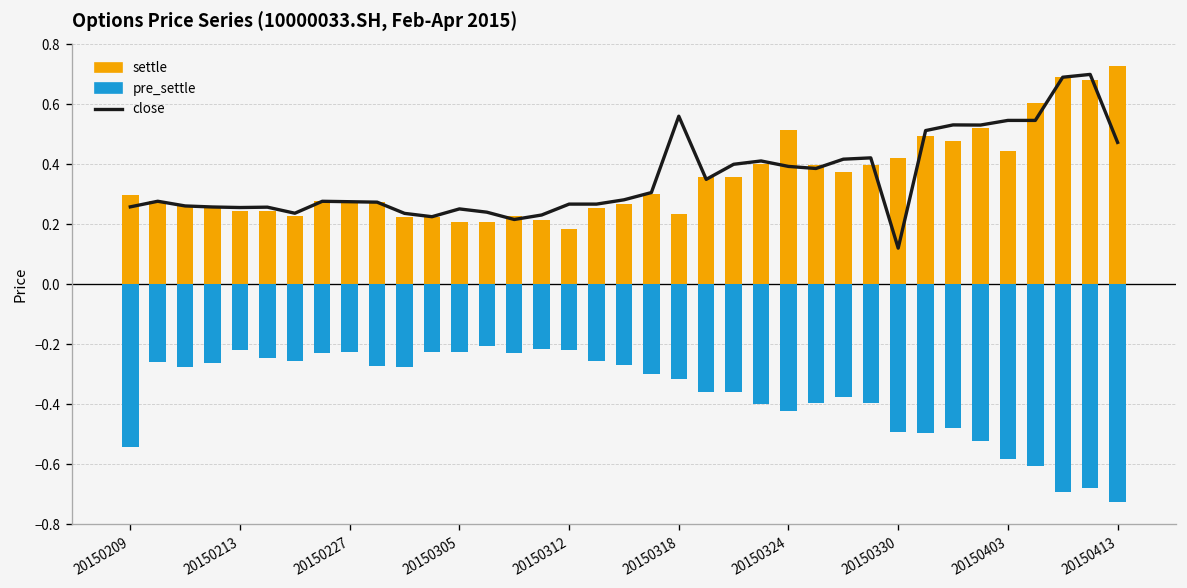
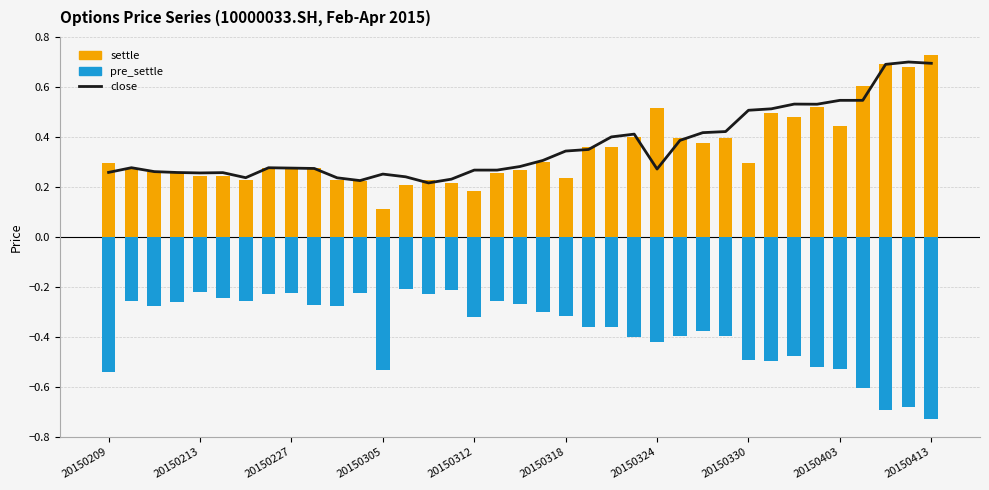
  {
    "close": {
      "20150209": 0.26,
      "20150213": 0.26,
      "20150227": 0.28,
      "20150305": 0.25,
      "20150312": 0.27,
-     "20150318": 0.56,
-     "20150324": 0.39,
-     "20150330": 0.12,
+     "20150318": 0.34,
+     "20150324": 0.27,
+     "20150330": 0.51,
      "20150403": 0.55,
-     "20150413": 0.47
+     "20150413": 0.69
    },
    "settle": {
      "20150209": 0.30,
      "20150213": 0.25,
      "20150227": 0.27,
-     "20150305": 0.21,
+     "20150305": 0.11,
      "20150312": 0.18,
      "20150318": 0.23,
      "20150324": 0.52,
-     "20150330": 0.42,
+     "20150330": 0.30,
      "20150403": 0.44,
      "20150413": 0.73
    },
    "pre_settle": {
      "20150209": -0.54,
      "20150213": -0.22,
      "20150227": -0.22,
-     "20150305": -0.23,
-     "20150312": -0.22,
+     "20150305": -0.53,
+     "20150312": -0.32,
      "20150318": -0.32,
      "20150324": -0.42,
      "20150330": -0.49,
-     "20150403": -0.58,
+     "20150403": -0.53,
      "20150413": -0.73
    }
  }
